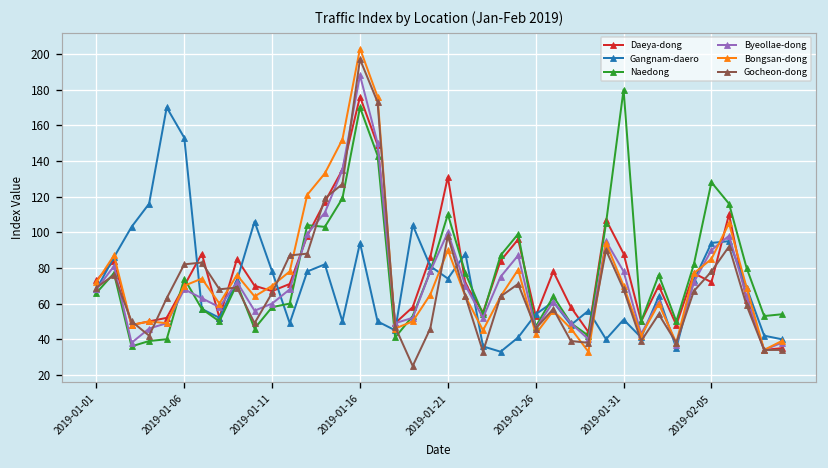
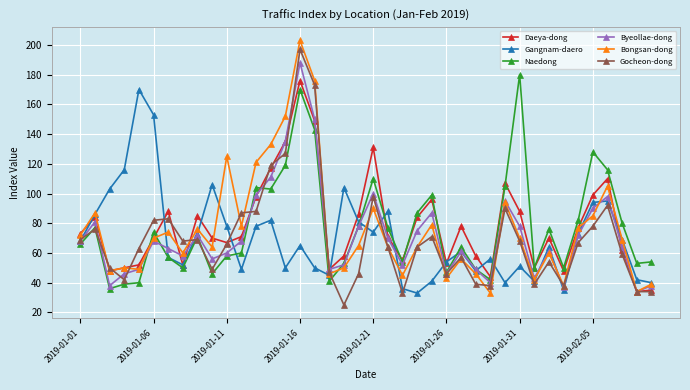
  {
    "Daeya-dong": {
      "2019-01-16": 176,
      "2019-01-21": 131,
      "2019-01-31": 88,
-     "2019-02-05": 72
+     "2019-02-05": 99
    },
    "Gangnam-daero": {
      "2019-01-06": 153,
      "2019-01-11": 78,
-     "2019-01-16": 94,
+     "2019-01-16": 65,
      "2019-01-21": 74,
      "2019-01-31": 51,
      "2019-02-05": 94
    },
    "Naedong": {
      "2019-01-01": 66,
      "2019-01-06": 74,
      "2019-01-11": 58,
      "2019-01-16": 170,
      "2019-01-21": 110,
      "2019-01-31": 180,
      "2019-02-05": 128
    },
    "Byeollae-dong": {
      "2019-01-06": 68,
      "2019-01-11": 60,
      "2019-01-16": 188,
      "2019-01-21": 100,
      "2019-01-31": 78,
      "2019-02-05": 90
    },
    "Bongsan-dong": {
-     "2019-01-11": 70,
+     "2019-01-11": 125,
      "2019-01-16": 203,
      "2019-01-21": 90,
      "2019-01-26": 43,
      "2019-01-31": 70,
      "2019-02-05": 85
    },
    "Gocheon-dong": {
      "2019-01-06": 82,
      "2019-01-16": 197,
      "2019-01-21": 98,
      "2019-01-31": 68,
      "2019-02-05": 78
    }
  }
